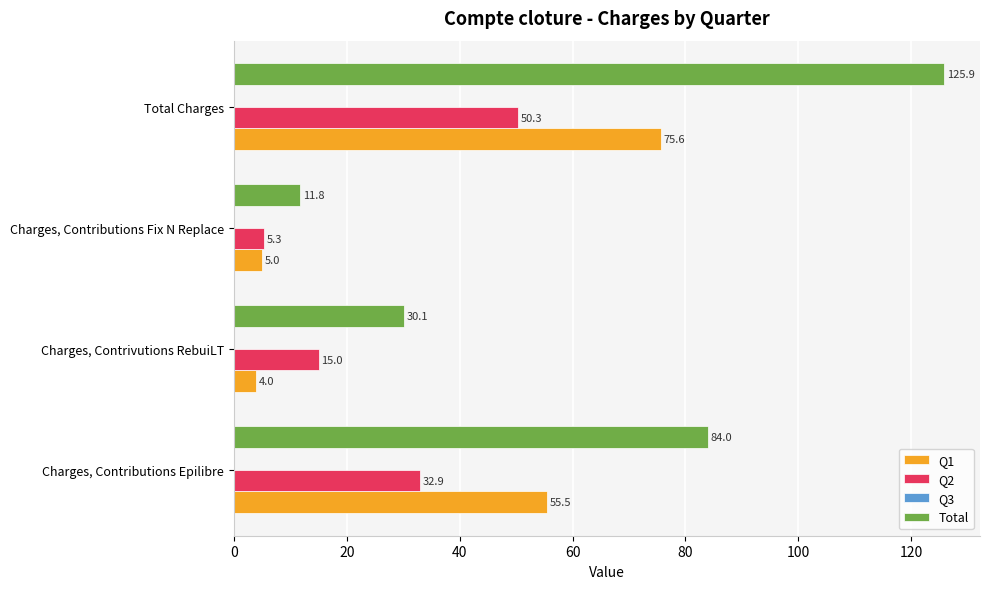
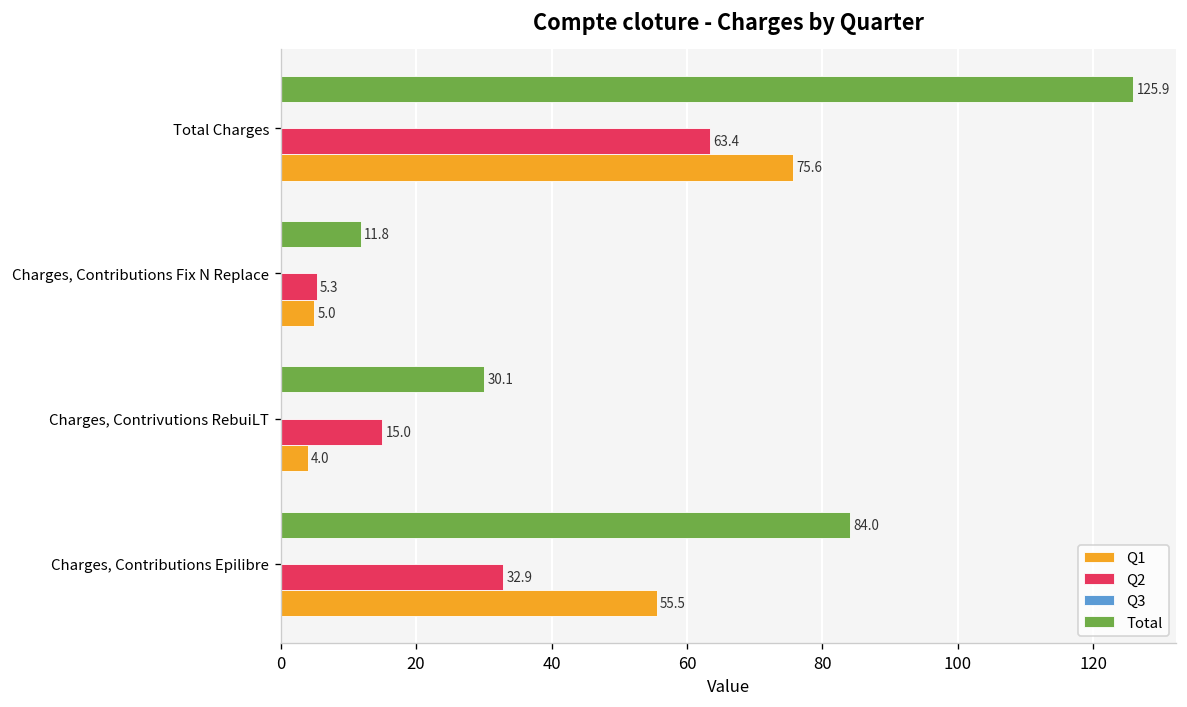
  {
    "Q1": {
      "Total Charges": 75.6,
      "Charges, Contributions Fix N Replace": 5.0,
      "Charges, Contrivutions RebuiLT": 4.0,
      "Charges, Contributions Epilibre": 55.5
    },
    "Q2": {
-     "Total Charges": 50.3,
+     "Total Charges": 63.4,
      "Charges, Contributions Fix N Replace": 5.3,
      "Charges, Contrivutions RebuiLT": 15.0,
      "Charges, Contributions Epilibre": 32.9
    },
    "Q3": {
      "Total Charges": 0,
      "Charges, Contributions Fix N Replace": 0,
      "Charges, Contrivutions RebuiLT": 0,
      "Charges, Contributions Epilibre": 0
    },
    "Total": {
      "Total Charges": 125.9,
      "Charges, Contributions Fix N Replace": 11.8,
      "Charges, Contrivutions RebuiLT": 30.1,
      "Charges, Contributions Epilibre": 84.0
    }
  }
